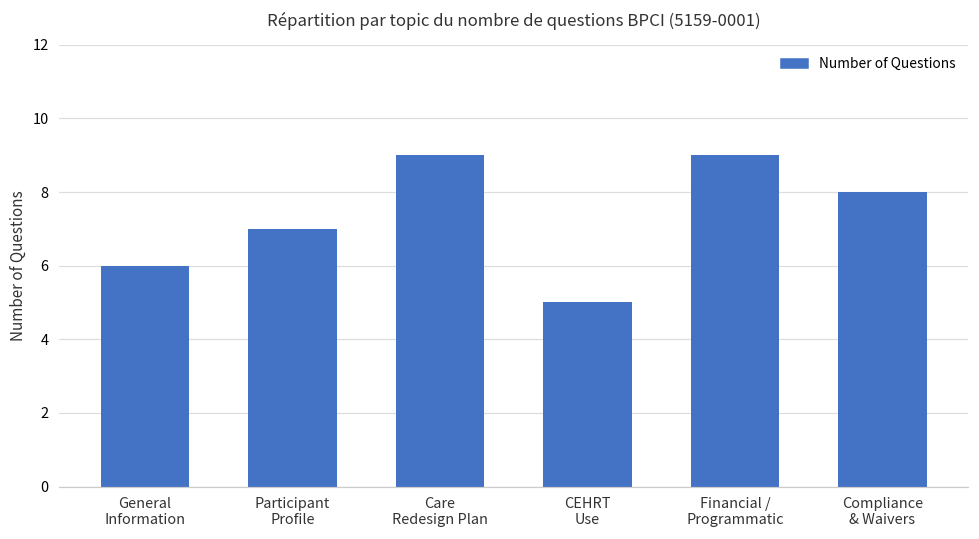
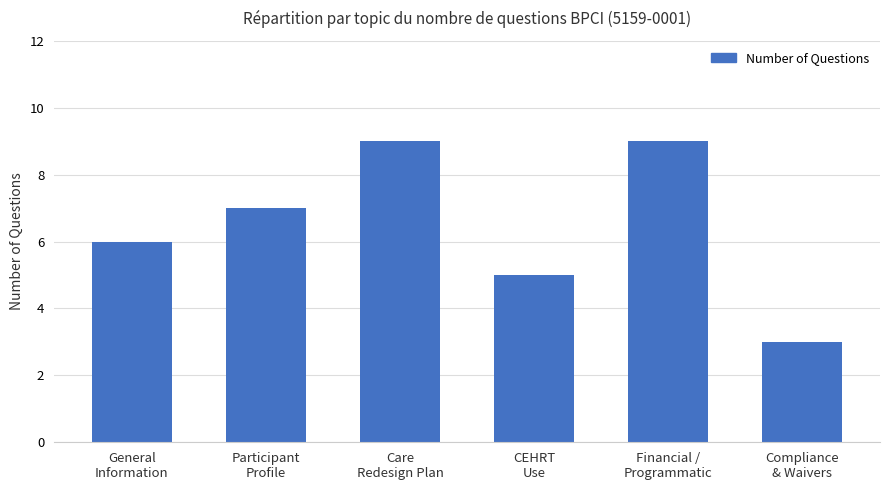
  {
    "General Information": 6,
    "Participant Profile": 7,
    "Care Redesign Plan": 9,
    "CEHRT Use": 5,
    "Financial / Programmatic": 9,
-   "Compliance & Waivers": 8
+   "Compliance & Waivers": 3
  }
